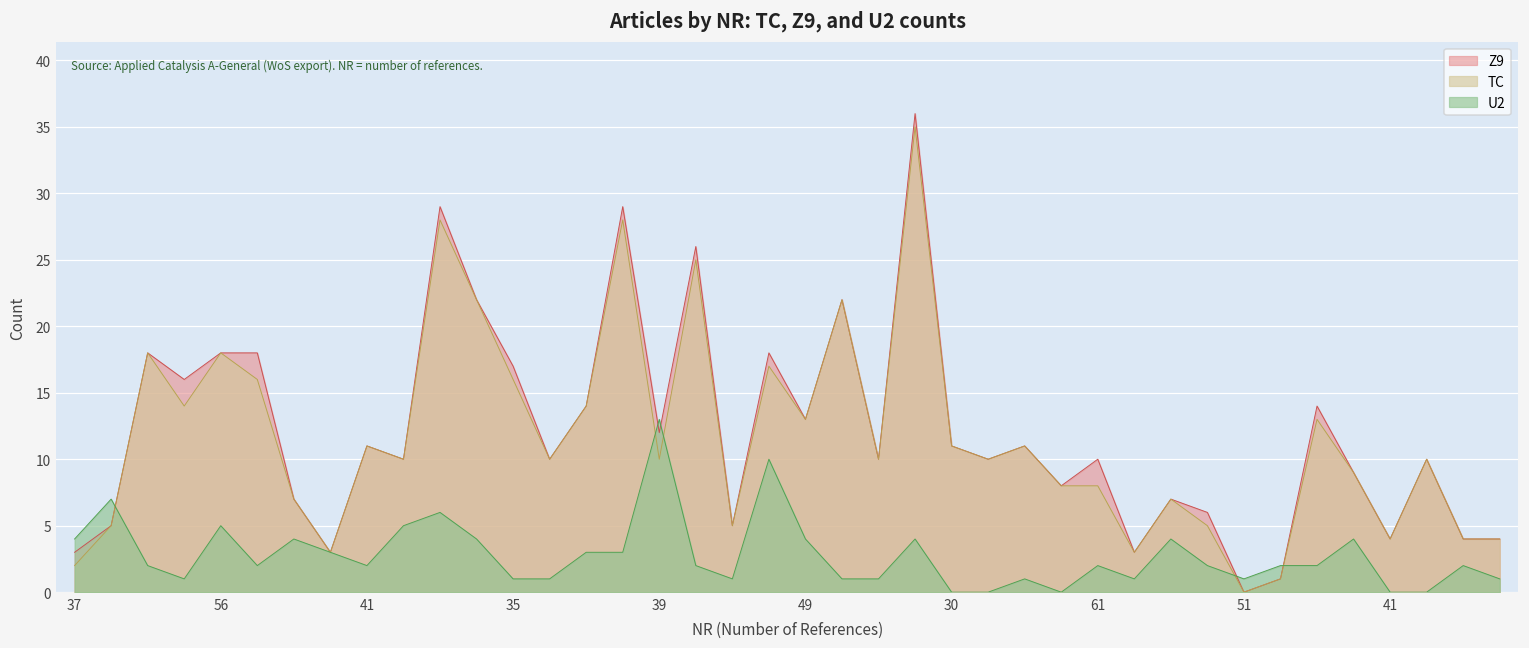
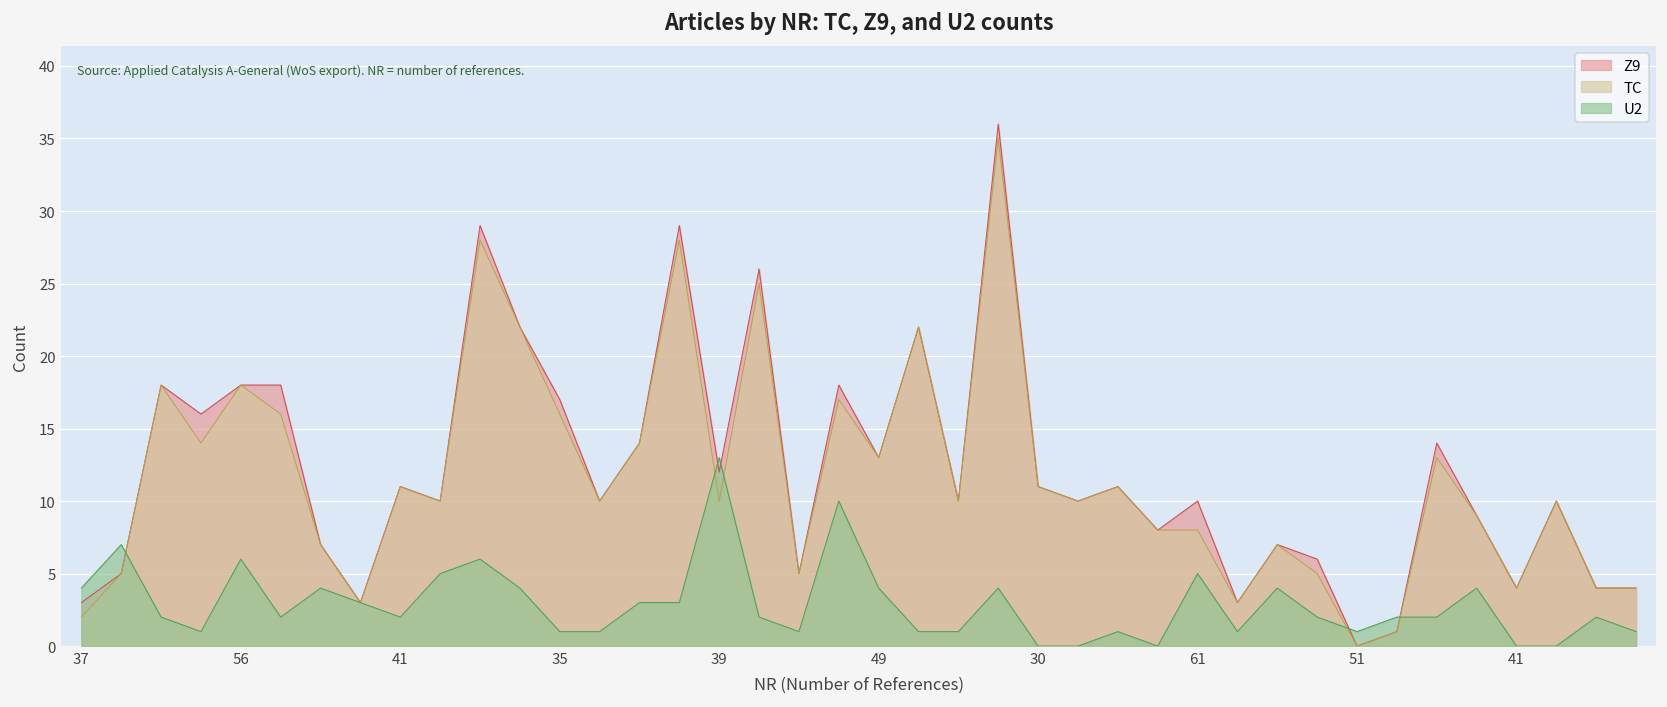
  {
    "U2": {
-     "56": 5,
+     "56": 6,
      "35": 1,
      "49": 4,
      "30": 0,
-     "61": 2
+     "61": 5
    }
  }
